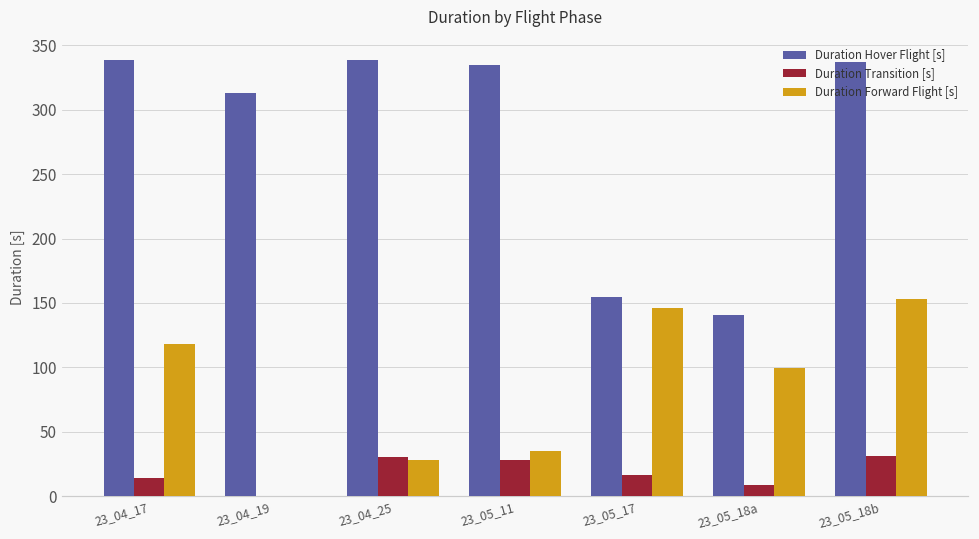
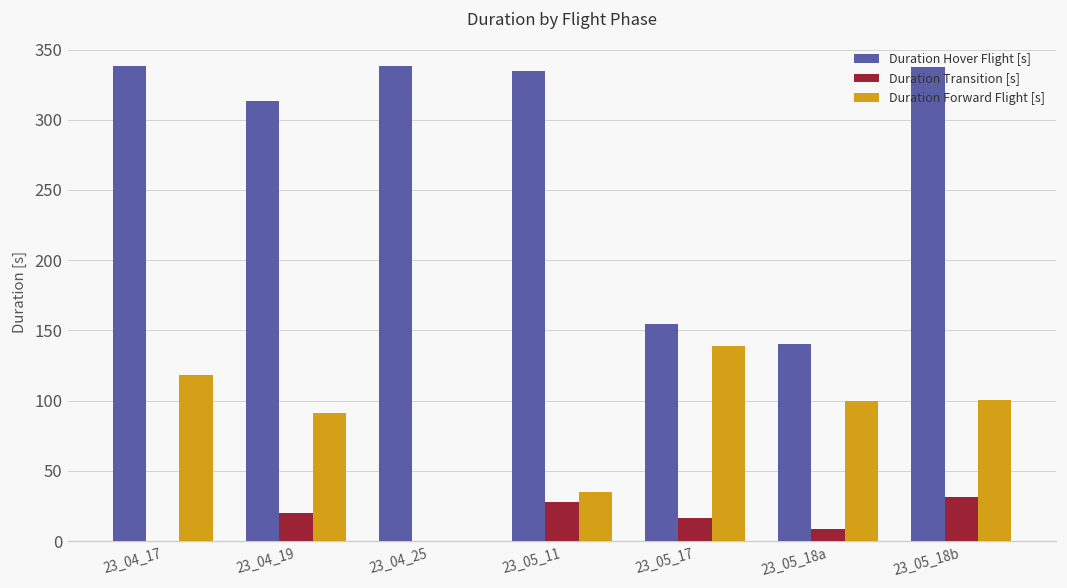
  {
    "Duration Hover Flight [s]": {
      "23_04_17": 338,
      "23_04_19": 313,
      "23_04_25": 339,
      "23_05_11": 335,
      "23_05_17": 155,
      "23_05_18a": 140,
      "23_05_18b": 337
    },
    "Duration Transition [s]": {
-     "23_04_17": 14,
-     "23_04_19": 0,
-     "23_04_25": 30,
+     "23_04_17": 0,
+     "23_04_19": 20,
+     "23_04_25": 0,
      "23_05_11": 28,
      "23_05_17": 16,
      "23_05_18a": 8,
      "23_05_18b": 31
    },
    "Duration Forward Flight [s]": {
      "23_04_17": 118,
-     "23_04_19": 0,
-     "23_04_25": 28,
+     "23_04_19": 91,
+     "23_04_25": 0,
      "23_05_11": 35,
-     "23_05_17": 146,
+     "23_05_17": 139,
      "23_05_18a": 100,
-     "23_05_18b": 153
+     "23_05_18b": 100
    }
  }
